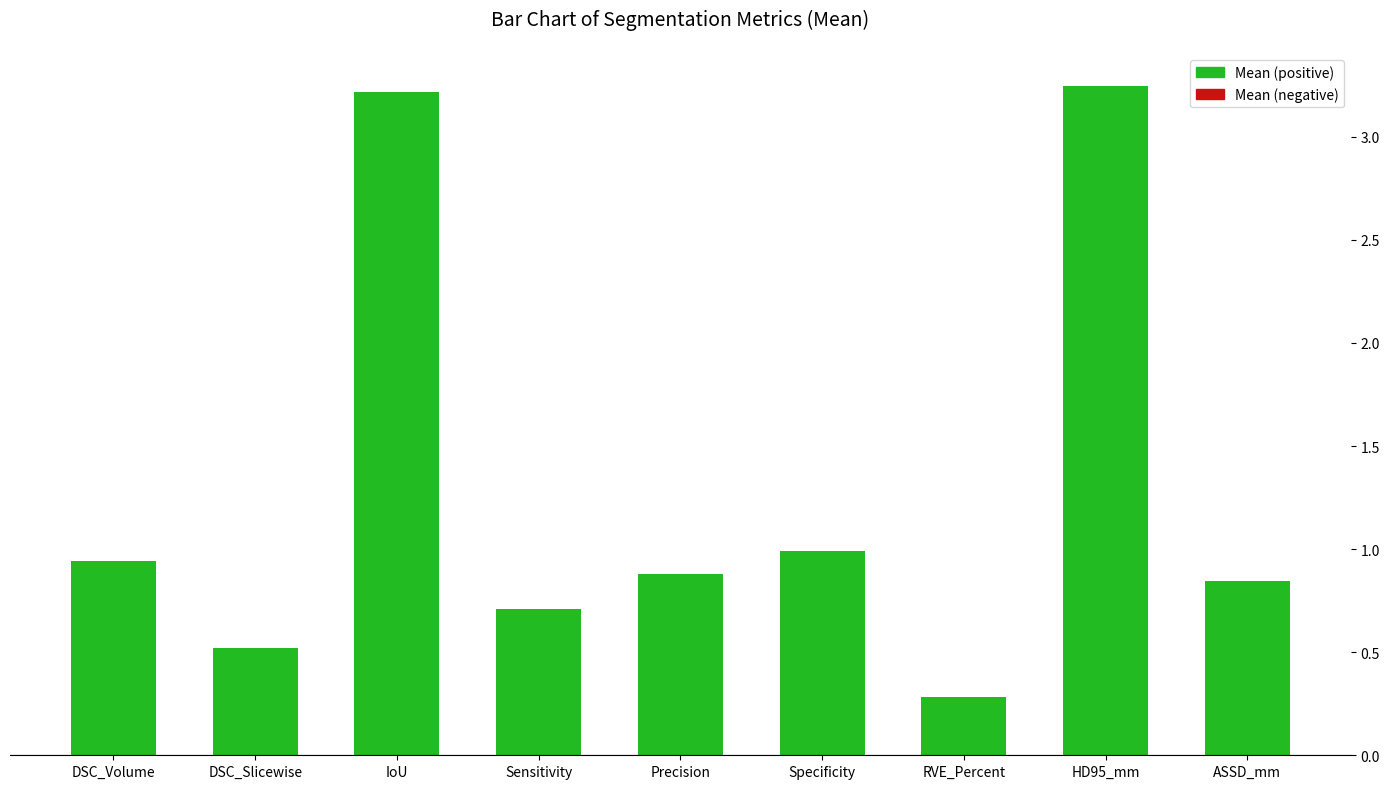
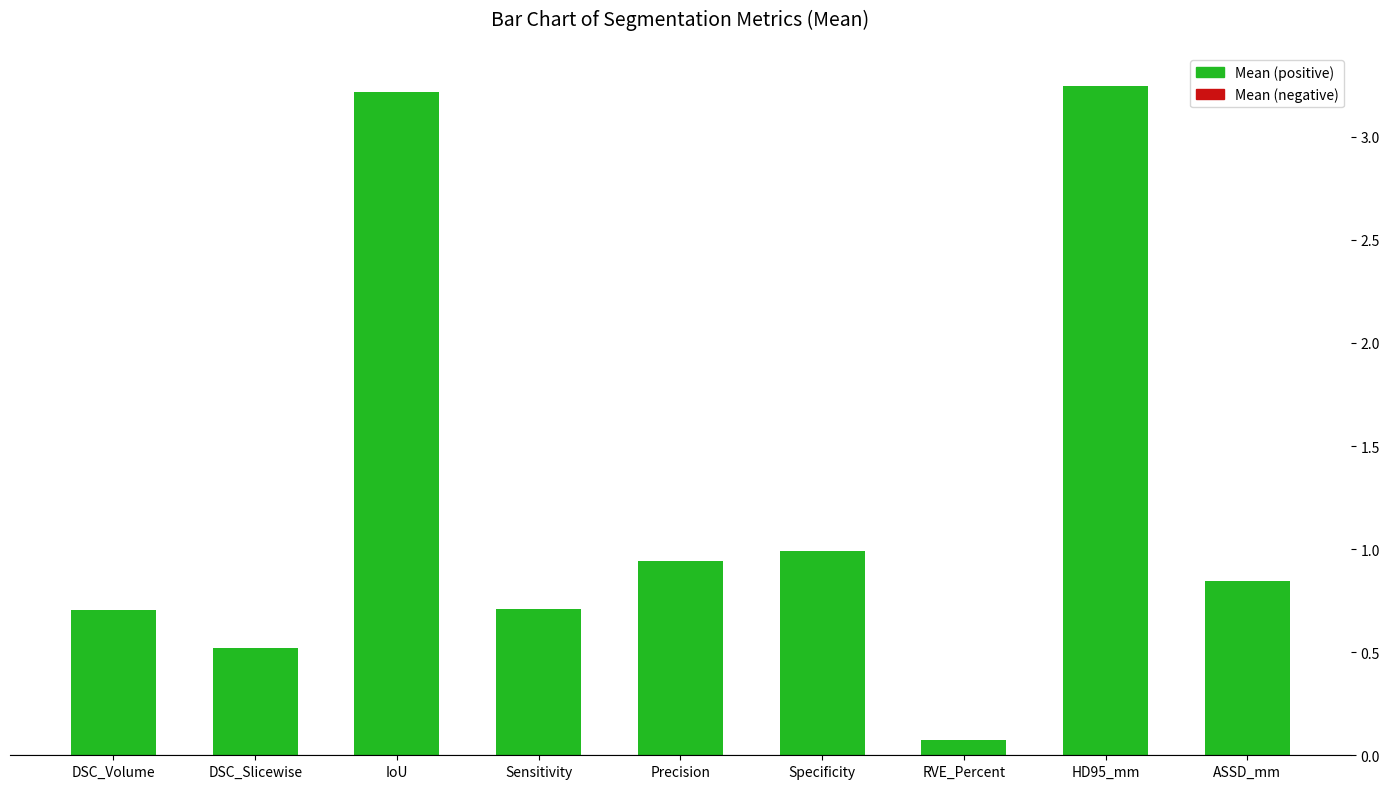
  {
-   "DSC_Volume": 0.94,
+   "DSC_Volume": 0.70,
    "DSC_Slicewise": 0.52,
    "IoU": 3.22,
    "Sensitivity": 0.71,
-   "Precision": 0.88,
+   "Precision": 0.94,
    "Specificity": 0.99,
-   "RVE_Percent": 0.28,
+   "RVE_Percent": 0.07,
    "HD95_mm": 3.24,
    "ASSD_mm": 0.85
  }
